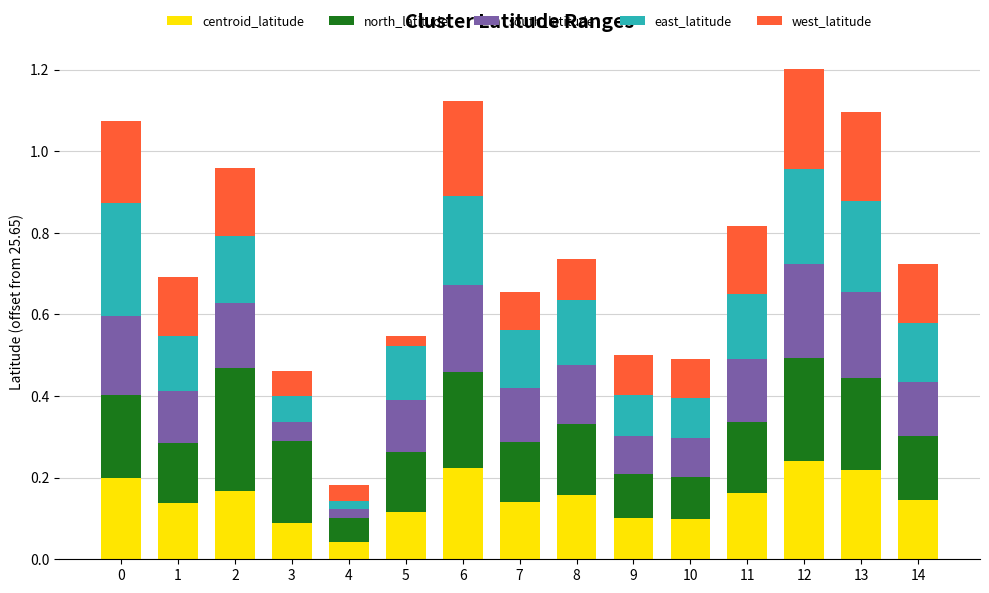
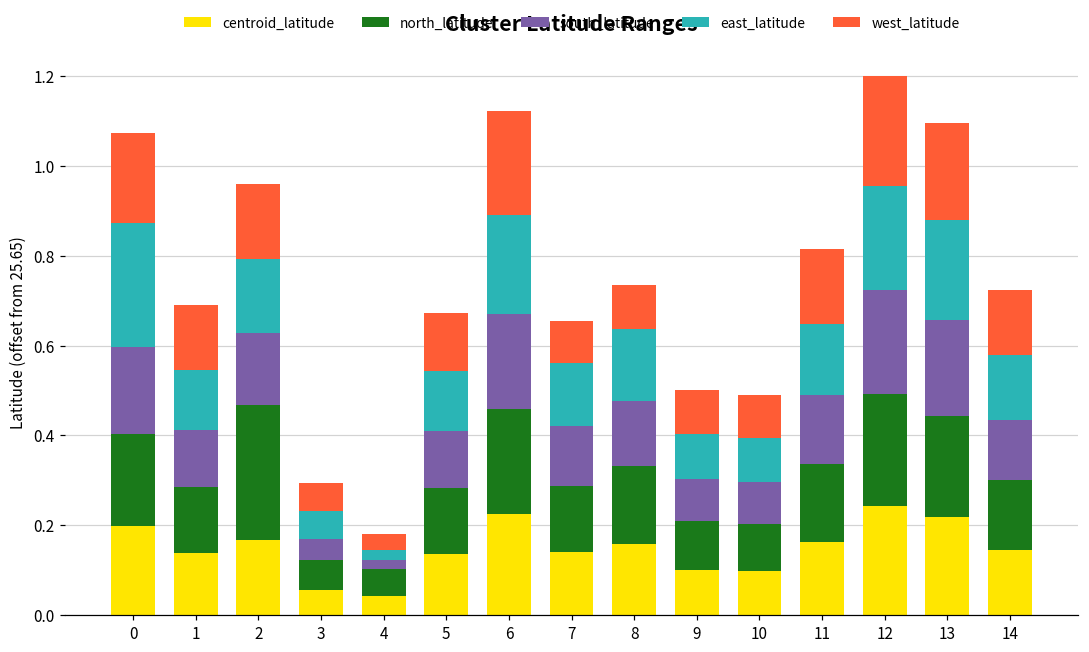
  {
    "centroid_latitude": {
      "0": 0.20,
      "1": 0.14,
      "2": 0.17,
-     "3": 0.09,
+     "3": 0.06,
      "4": 0.04,
-     "5": 0.12,
+     "5": 0.14,
      "6": 0.22,
      "7": 0.14,
      "8": 0.16,
      "9": 0.10,
      "10": 0.10,
      "11": 0.16,
      "12": 0.24,
      "13": 0.22,
      "14": 0.15
    },
    "north_latitude": {
      "0": 0.20,
      "1": 0.15,
      "2": 0.30,
-     "3": 0.20,
+     "3": 0.07,
      "4": 0.06,
      "5": 0.15,
      "6": 0.24,
      "7": 0.15,
      "8": 0.17,
      "9": 0.11,
      "10": 0.10,
      "11": 0.17,
      "12": 0.25,
      "13": 0.23,
      "14": 0.16
    },
    "south_latitude": {
      "0": 0.19,
      "1": 0.13,
      "2": 0.16,
      "3": 0.05,
      "4": 0.02,
      "5": 0.13,
      "6": 0.21,
      "7": 0.13,
      "8": 0.15,
      "9": 0.09,
      "10": 0.10,
      "11": 0.15,
      "12": 0.23,
      "13": 0.21,
      "14": 0.13
    },
    "east_latitude": {
      "0": 0.28,
      "1": 0.13,
      "2": 0.16,
      "3": 0.06,
      "4": 0.02,
      "5": 0.13,
      "6": 0.22,
      "7": 0.14,
      "8": 0.16,
      "9": 0.10,
      "10": 0.10,
      "11": 0.16,
      "12": 0.23,
      "13": 0.22,
      "14": 0.15
    },
    "west_latitude": {
      "0": 0.20,
      "1": 0.15,
      "2": 0.17,
      "3": 0.06,
      "4": 0.04,
-     "5": 0.02,
+     "5": 0.13,
      "6": 0.23,
      "7": 0.09,
      "8": 0.10,
      "9": 0.10,
      "10": 0.10,
      "11": 0.17,
      "12": 0.25,
      "13": 0.22,
      "14": 0.14
    }
  }
